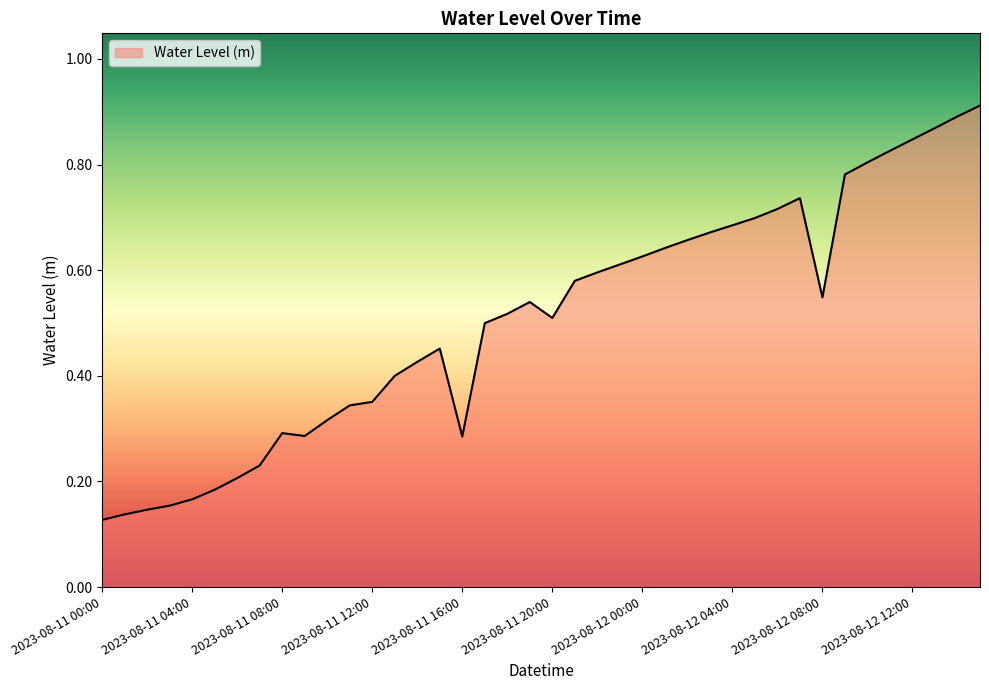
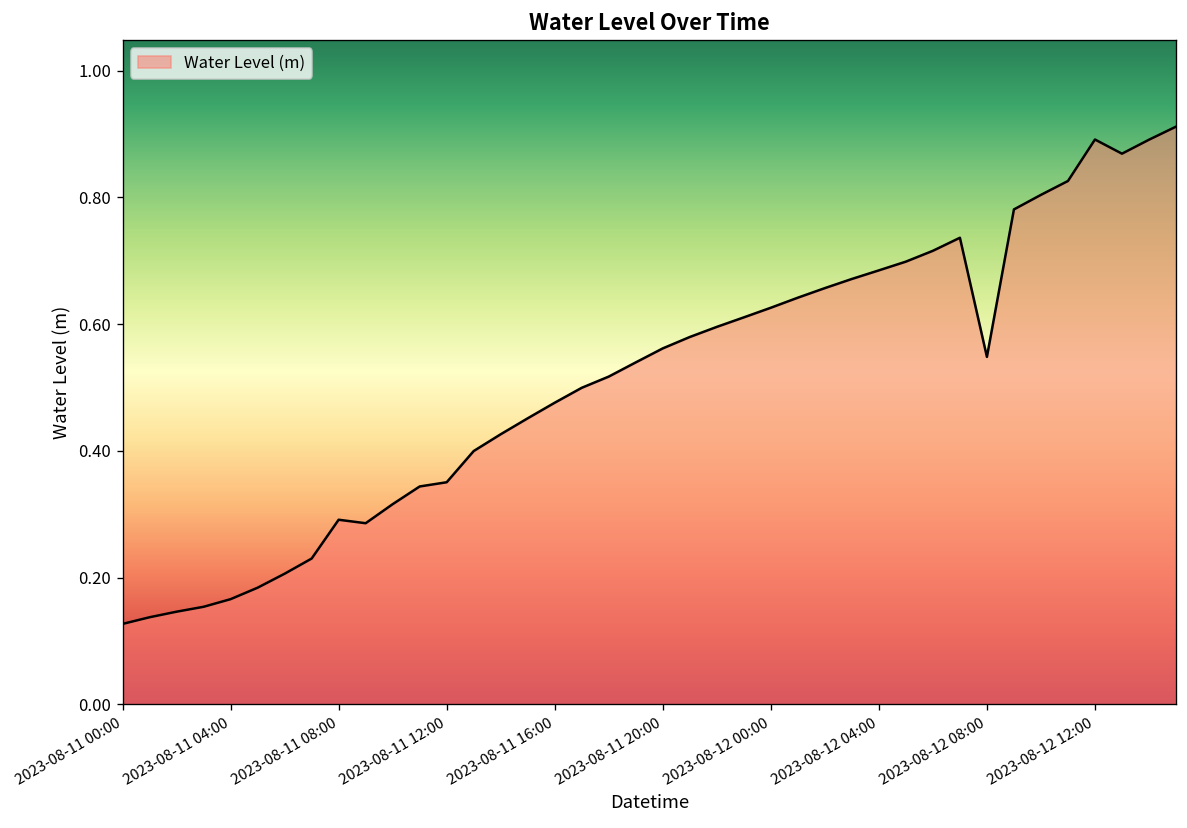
  {
    "2023-08-11 00:00": 0.13,
    "2023-08-11 04:00": 0.17,
    "2023-08-11 08:00": 0.29,
    "2023-08-11 12:00": 0.35,
-   "2023-08-11 16:00": 0.29,
-   "2023-08-11 20:00": 0.51,
+   "2023-08-11 16:00": 0.48,
+   "2023-08-11 20:00": 0.56,
    "2023-08-12 00:00": 0.63,
    "2023-08-12 04:00": 0.68,
    "2023-08-12 08:00": 0.55,
-   "2023-08-12 12:00": 0.85
+   "2023-08-12 12:00": 0.89
  }
